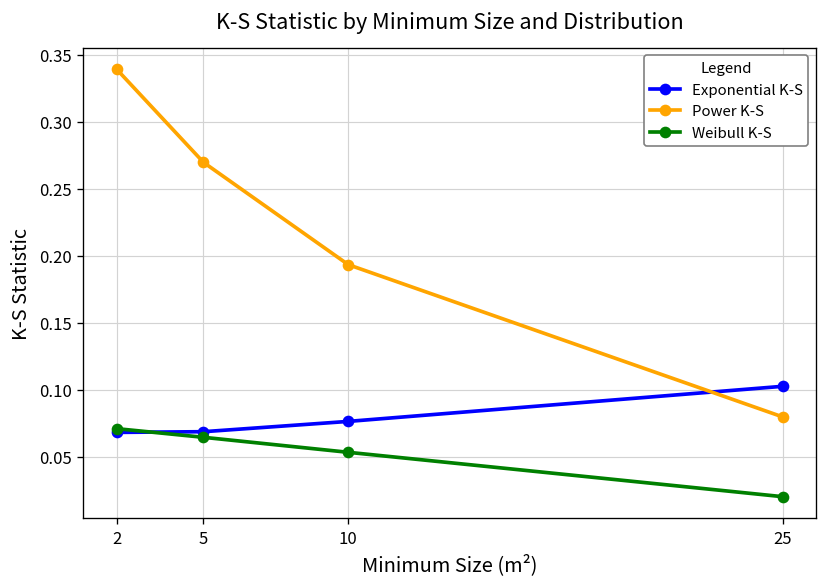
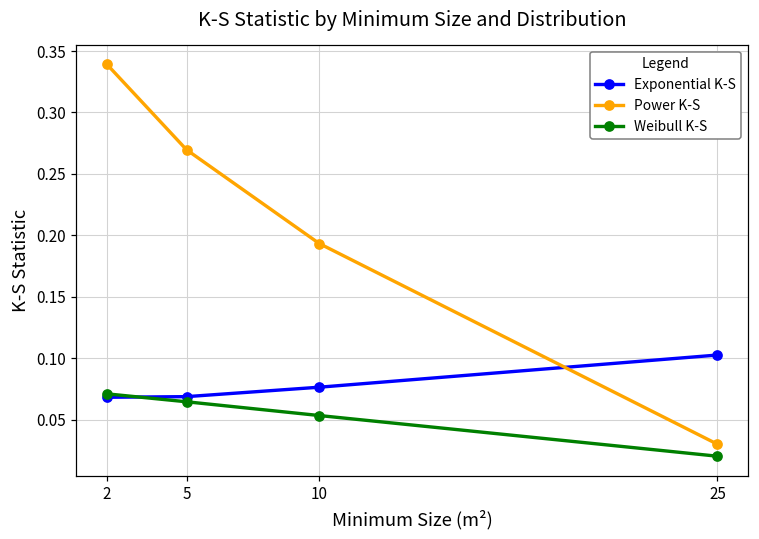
  {
    "Exponential K-S": {
      "2": 0.068,
      "5": 0.069,
      "10": 0.076,
      "25": 0.103
    },
    "Power K-S": {
      "2": 0.339,
      "5": 0.270,
      "10": 0.193,
-     "25": 0.080
+     "25": 0.030
    },
    "Weibull K-S": {
      "2": 0.071,
      "5": 0.065,
      "10": 0.053,
      "25": 0.020
    }
  }
